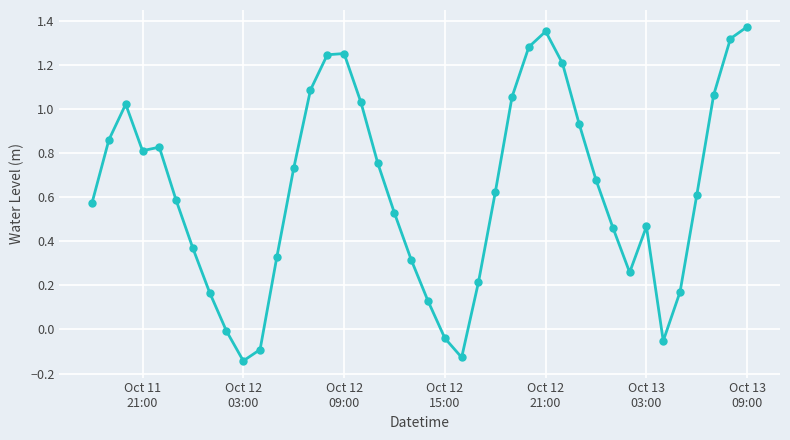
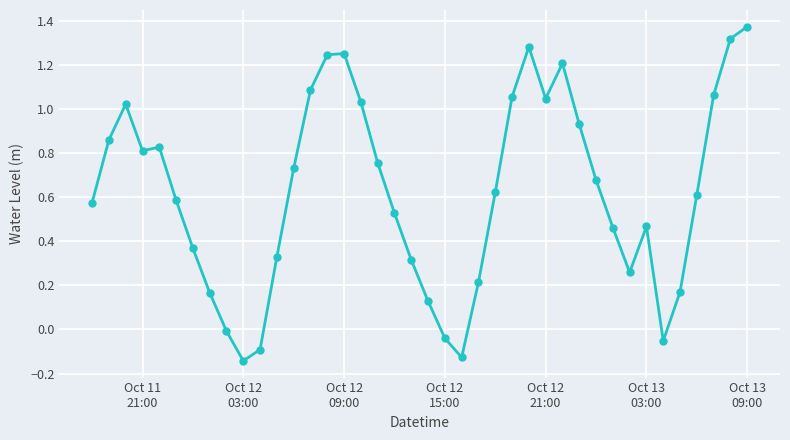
  {
    "Oct 11 21:00": 0.81,
    "Oct 12 03:00": -0.14,
    "Oct 12 09:00": 1.25,
    "Oct 12 15:00": -0.04,
-   "Oct 12 21:00": 1.35,
+   "Oct 12 21:00": 1.05,
    "Oct 13 03:00": 0.47,
    "Oct 13 09:00": 1.37
  }
